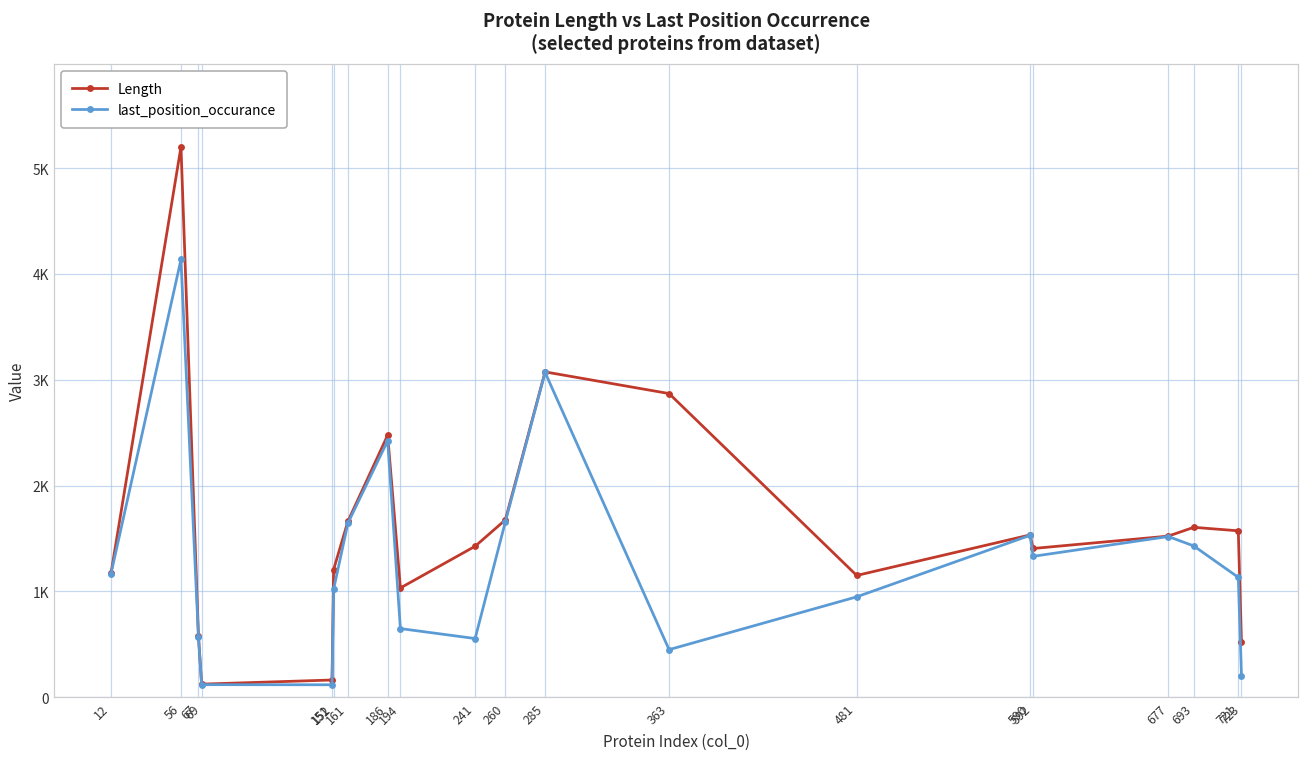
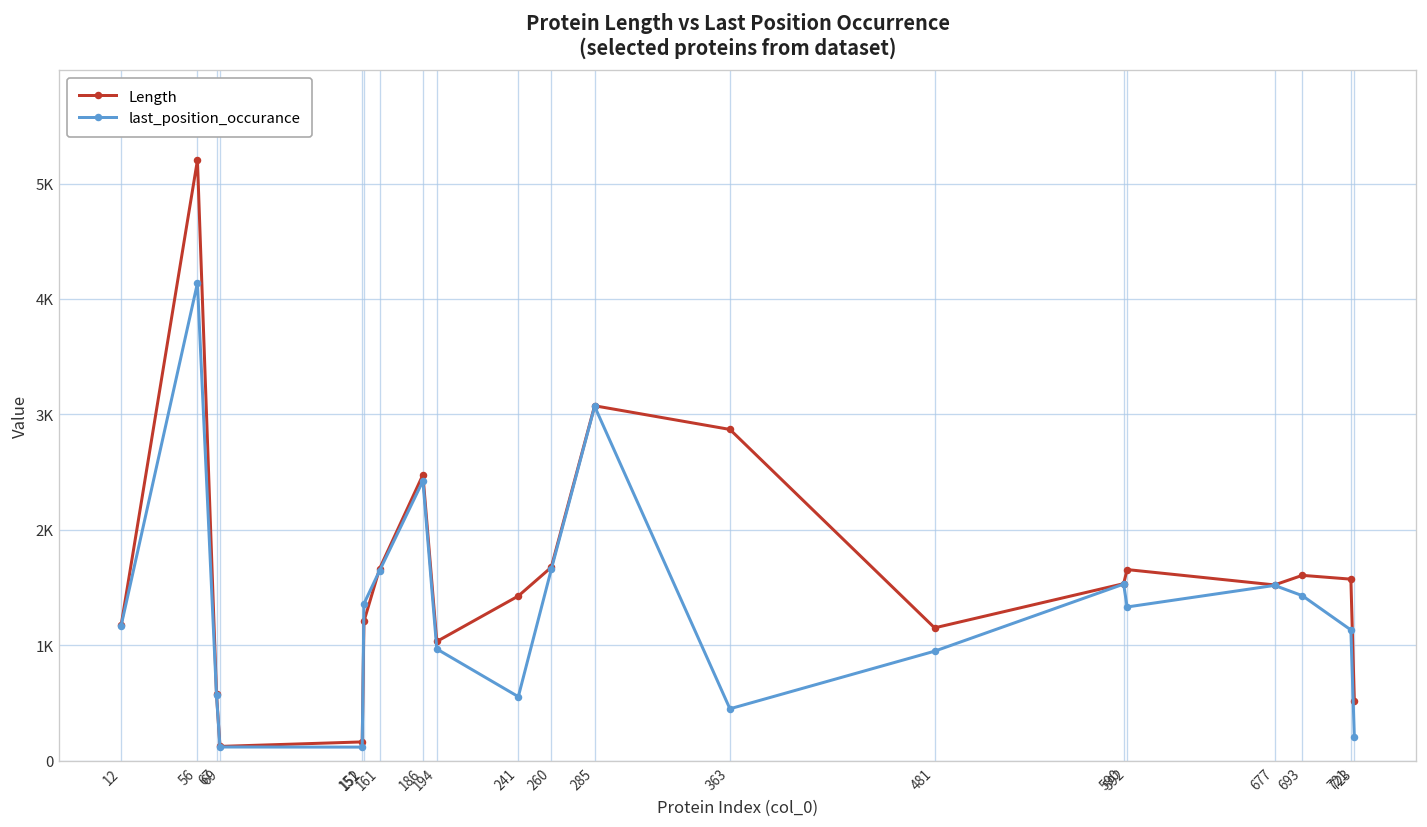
  {
    "Length": {
      "56": 5200,
      "151": 200,
      "152": 1200,
      "186": 2500,
      "194": 1000,
      "241": 1400,
      "363": 2900,
      "481": 1200,
-     "592": 1400,
+     "592": 1700,
      "693": 1600,
      "721": 1600,
      "723": 500
    },
    "last_position_occurance": {
      "56": 4100,
      "151": 100,
-     "152": 1000,
+     "152": 1400,
      "186": 2400,
-     "194": 600,
+     "194": 1000,
      "241": 600,
      "363": 500,
      "481": 900,
      "592": 1300,
      "693": 1400,
      "721": 1100,
      "723": 200
    }
  }
